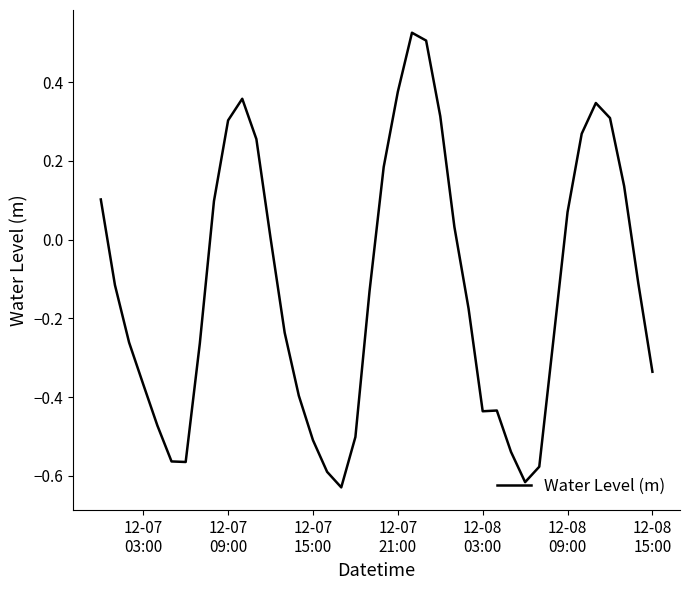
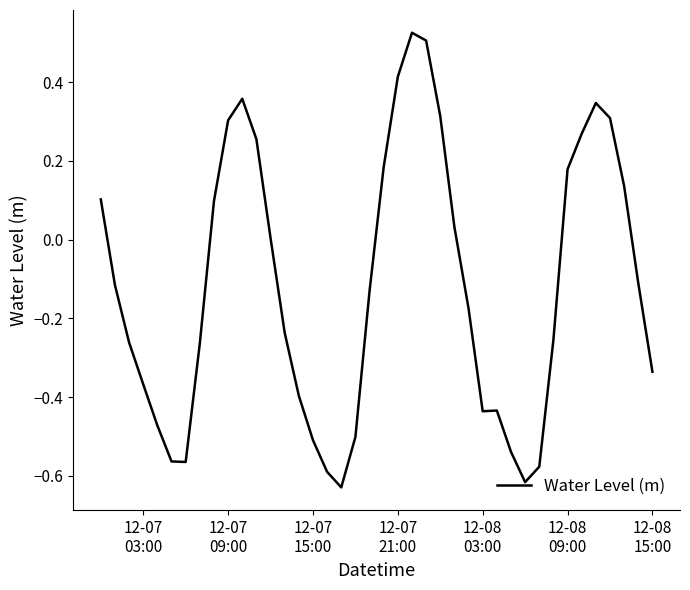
  {
    "12-07 03:00": -0.37,
    "12-07 09:00": 0.30,
    "12-07 15:00": -0.51,
-   "12-07 21:00": 0.38,
+   "12-07 21:00": 0.41,
    "12-08 03:00": -0.44,
-   "12-08 09:00": 0.07,
+   "12-08 09:00": 0.18,
    "12-08 15:00": -0.34
  }
